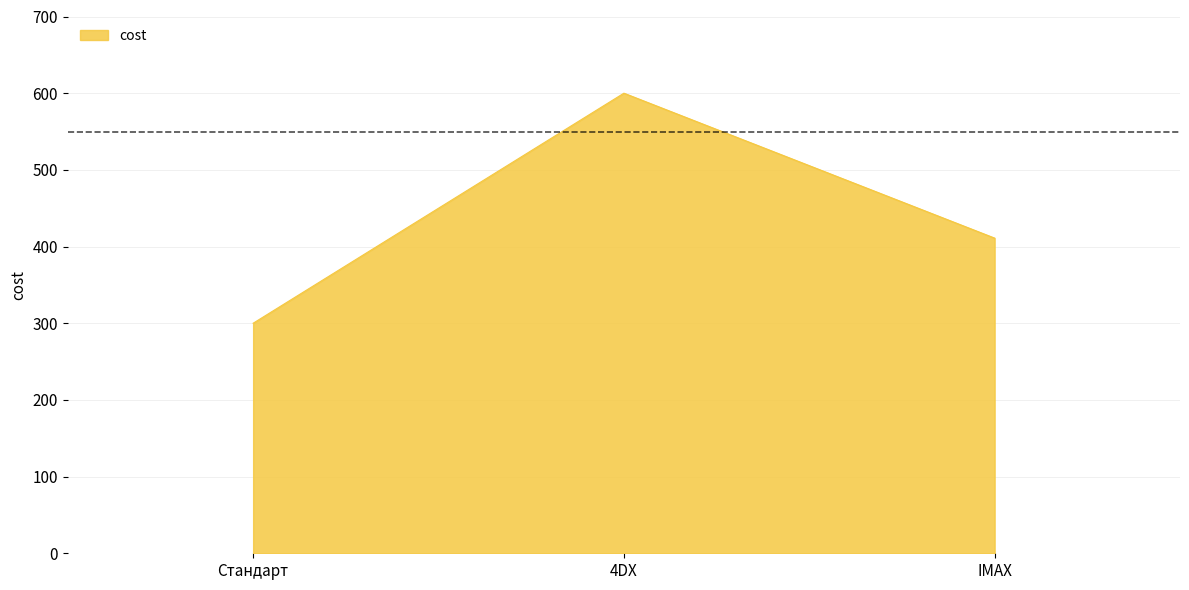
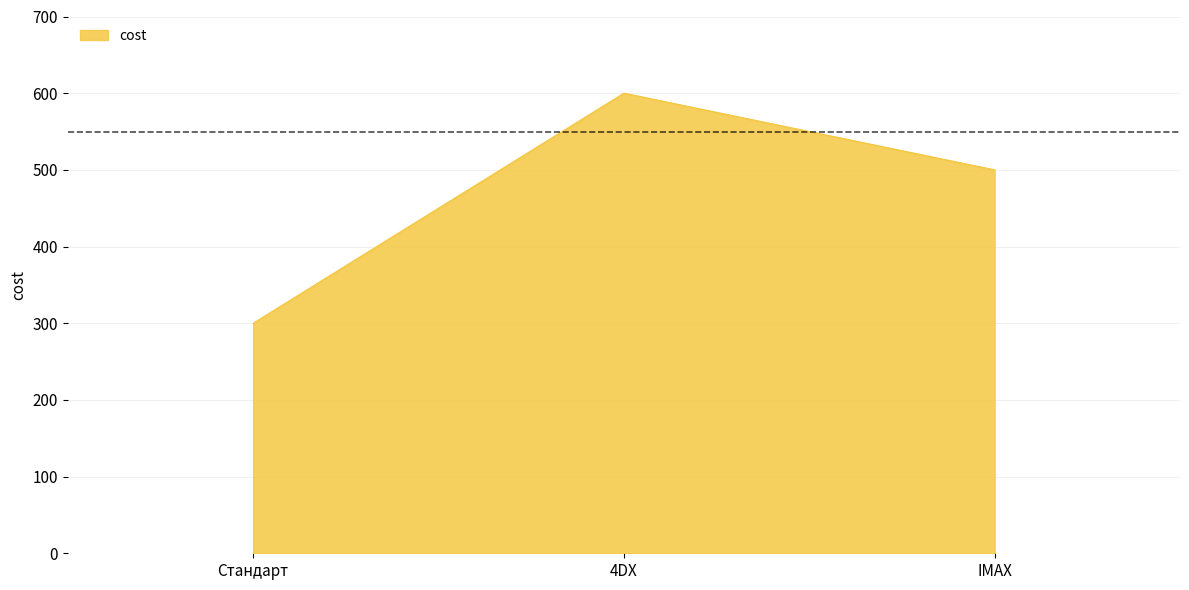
  {
    "Стандарт": 300,
    "4DX": 600,
-   "IMAX": 410
+   "IMAX": 500
  }
